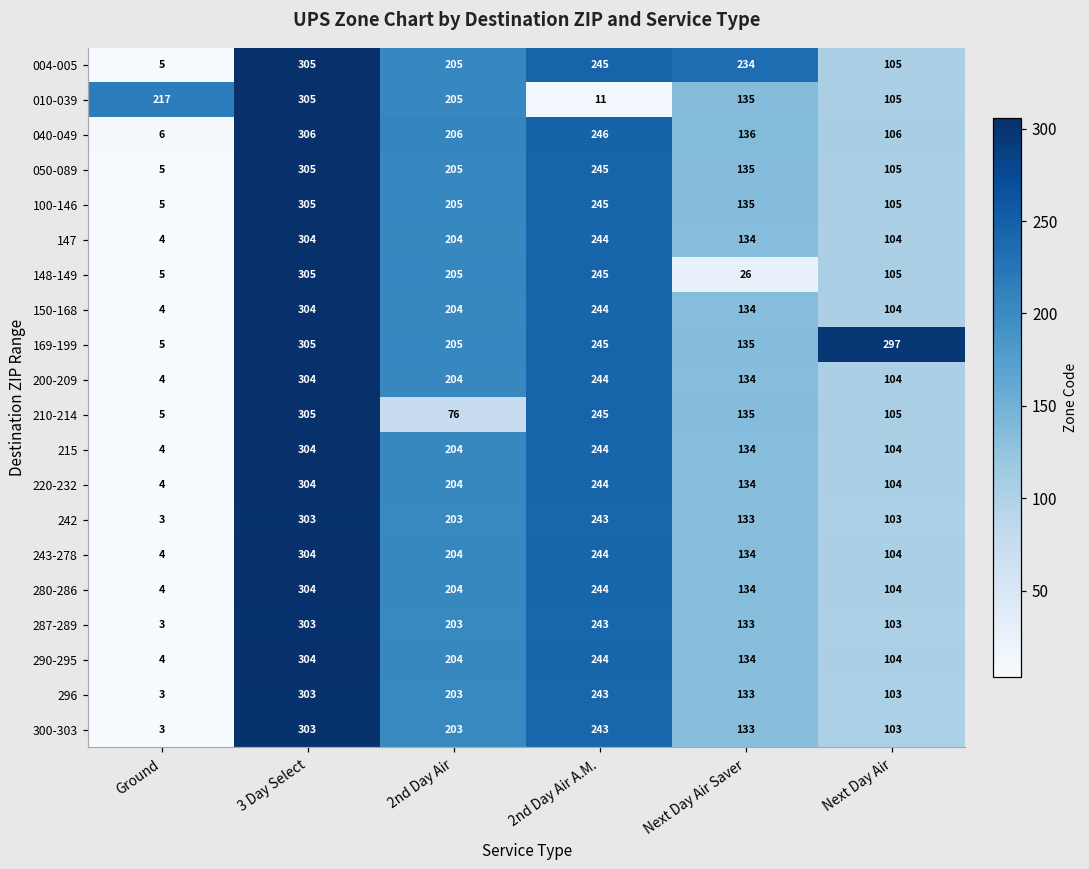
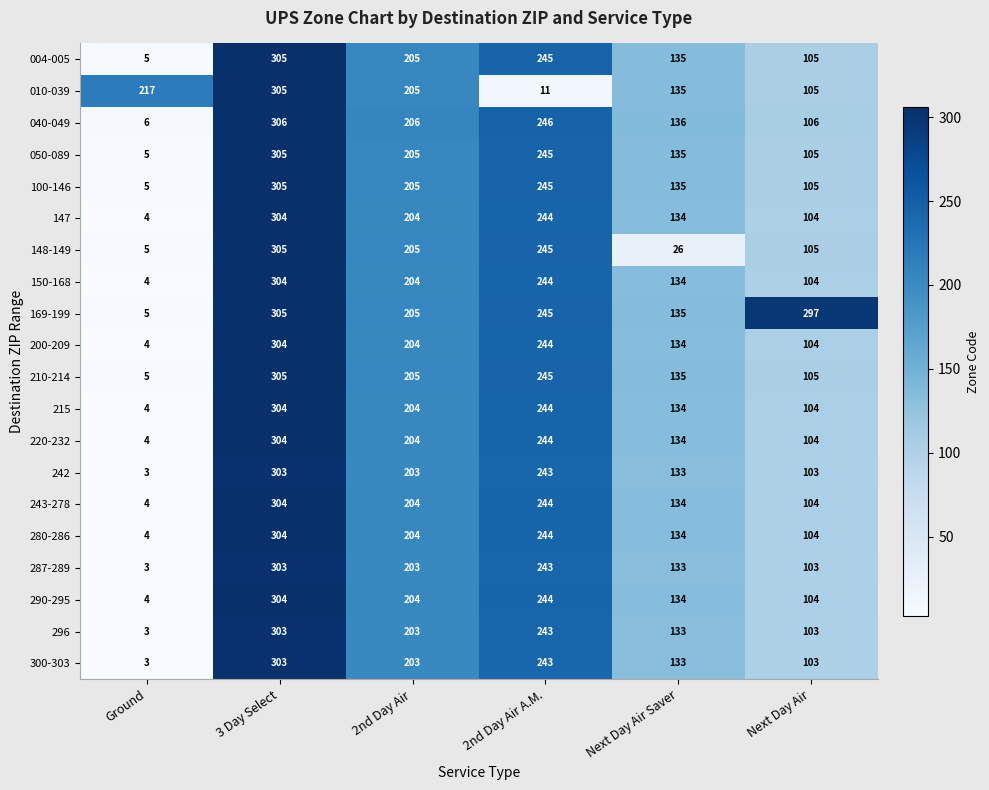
  {
    "004-005": {
      "Ground": 5,
      "3 Day Select": 305,
      "2nd Day Air": 205,
      "2nd Day Air A.M.": 245,
-     "Next Day Air Saver": 234,
+     "Next Day Air Saver": 135,
      "Next Day Air": 105
    },
    "010-039": {
      "Ground": 217,
      "3 Day Select": 305,
      "2nd Day Air": 205,
      "2nd Day Air A.M.": 11,
      "Next Day Air Saver": 135,
      "Next Day Air": 105
    },
    "040-049": {
      "Ground": 6,
      "3 Day Select": 306,
      "2nd Day Air": 206,
      "2nd Day Air A.M.": 246,
      "Next Day Air Saver": 136,
      "Next Day Air": 106
    },
    "050-089": {
      "Ground": 5,
      "3 Day Select": 305,
      "2nd Day Air": 205,
      "2nd Day Air A.M.": 245,
      "Next Day Air Saver": 135,
      "Next Day Air": 105
    },
    "100-146": {
      "Ground": 5,
      "3 Day Select": 305,
      "2nd Day Air": 205,
      "2nd Day Air A.M.": 245,
      "Next Day Air Saver": 135,
      "Next Day Air": 105
    },
    "147": {
      "Ground": 4,
      "3 Day Select": 304,
      "2nd Day Air": 204,
      "2nd Day Air A.M.": 244,
      "Next Day Air Saver": 134,
      "Next Day Air": 104
    },
    "148-149": {
      "Ground": 5,
      "3 Day Select": 305,
      "2nd Day Air": 205,
      "2nd Day Air A.M.": 245,
      "Next Day Air Saver": 26,
      "Next Day Air": 105
    },
    "150-168": {
      "Ground": 4,
      "3 Day Select": 304,
      "2nd Day Air": 204,
      "2nd Day Air A.M.": 244,
      "Next Day Air Saver": 134,
      "Next Day Air": 104
    },
    "169-199": {
      "Ground": 5,
      "3 Day Select": 305,
      "2nd Day Air": 205,
      "2nd Day Air A.M.": 245,
      "Next Day Air Saver": 135,
      "Next Day Air": 297
    },
    "200-209": {
      "Ground": 4,
      "3 Day Select": 304,
      "2nd Day Air": 204,
      "2nd Day Air A.M.": 244,
      "Next Day Air Saver": 134,
      "Next Day Air": 104
    },
    "210-214": {
      "Ground": 5,
      "3 Day Select": 305,
-     "2nd Day Air": 76,
+     "2nd Day Air": 205,
      "2nd Day Air A.M.": 245,
      "Next Day Air Saver": 135,
      "Next Day Air": 105
    },
    "215": {
      "Ground": 4,
      "3 Day Select": 304,
      "2nd Day Air": 204,
      "2nd Day Air A.M.": 244,
      "Next Day Air Saver": 134,
      "Next Day Air": 104
    },
    "220-232": {
      "Ground": 4,
      "3 Day Select": 304,
      "2nd Day Air": 204,
      "2nd Day Air A.M.": 244,
      "Next Day Air Saver": 134,
      "Next Day Air": 104
    },
    "242": {
      "Ground": 3,
      "3 Day Select": 303,
      "2nd Day Air": 203,
      "2nd Day Air A.M.": 243,
      "Next Day Air Saver": 133,
      "Next Day Air": 103
    },
    "243-278": {
      "Ground": 4,
      "3 Day Select": 304,
      "2nd Day Air": 204,
      "2nd Day Air A.M.": 244,
      "Next Day Air Saver": 134,
      "Next Day Air": 104
    },
    "280-286": {
      "Ground": 4,
      "3 Day Select": 304,
      "2nd Day Air": 204,
      "2nd Day Air A.M.": 244,
      "Next Day Air Saver": 134,
      "Next Day Air": 104
    },
    "287-289": {
      "Ground": 3,
      "3 Day Select": 303,
      "2nd Day Air": 203,
      "2nd Day Air A.M.": 243,
      "Next Day Air Saver": 133,
      "Next Day Air": 103
    },
    "290-295": {
      "Ground": 4,
      "3 Day Select": 304,
      "2nd Day Air": 204,
      "2nd Day Air A.M.": 244,
      "Next Day Air Saver": 134,
      "Next Day Air": 104
    },
    "296": {
      "Ground": 3,
      "3 Day Select": 303,
      "2nd Day Air": 203,
      "2nd Day Air A.M.": 243,
      "Next Day Air Saver": 133,
      "Next Day Air": 103
    },
    "300-303": {
      "Ground": 3,
      "3 Day Select": 303,
      "2nd Day Air": 203,
      "2nd Day Air A.M.": 243,
      "Next Day Air Saver": 133,
      "Next Day Air": 103
    }
  }
